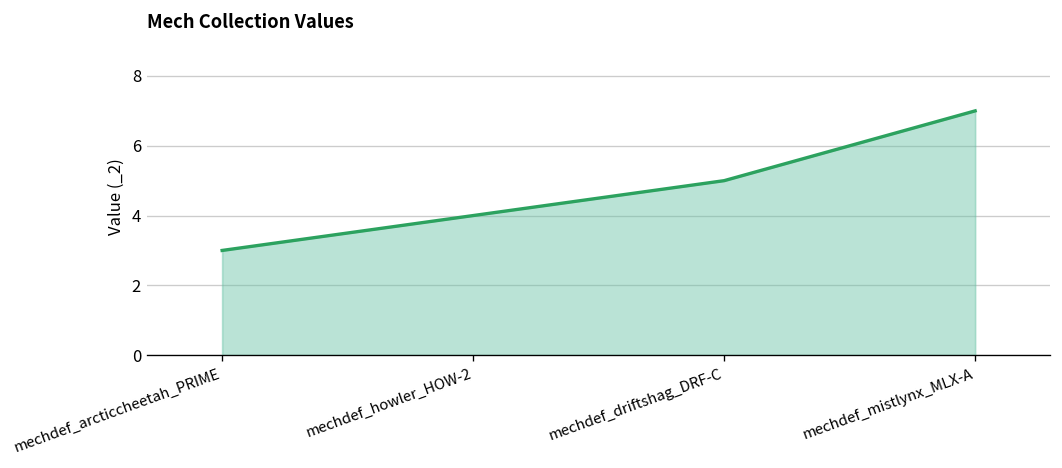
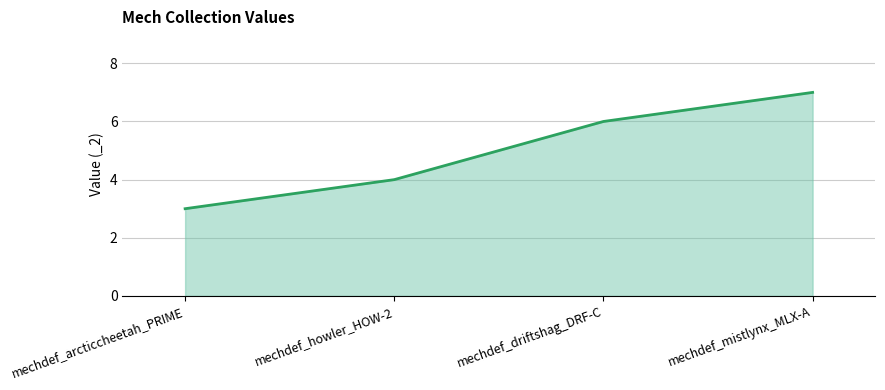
  {
    "mechdef_arcticcheetah_PRIME": 3,
    "mechdef_howler_HOW-2": 4,
-   "mechdef_driftshag_DRF-C": 5,
+   "mechdef_driftshag_DRF-C": 6,
    "mechdef_mistlynx_MLX-A": 7
  }
